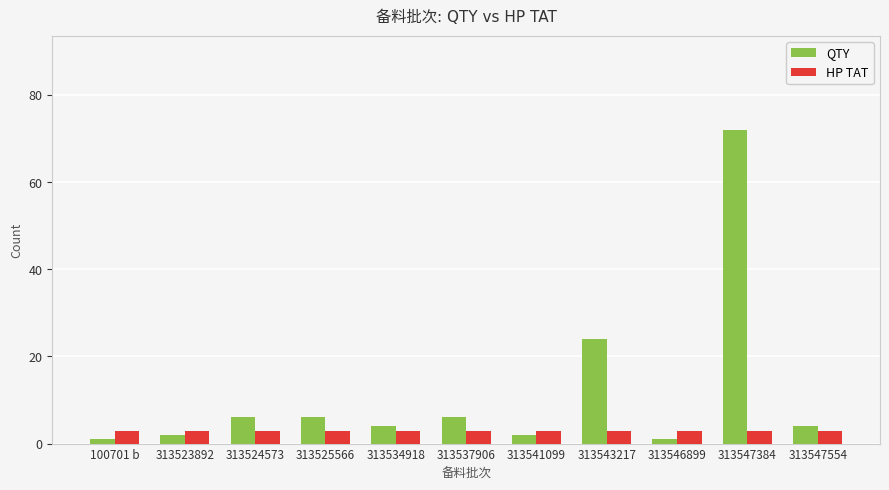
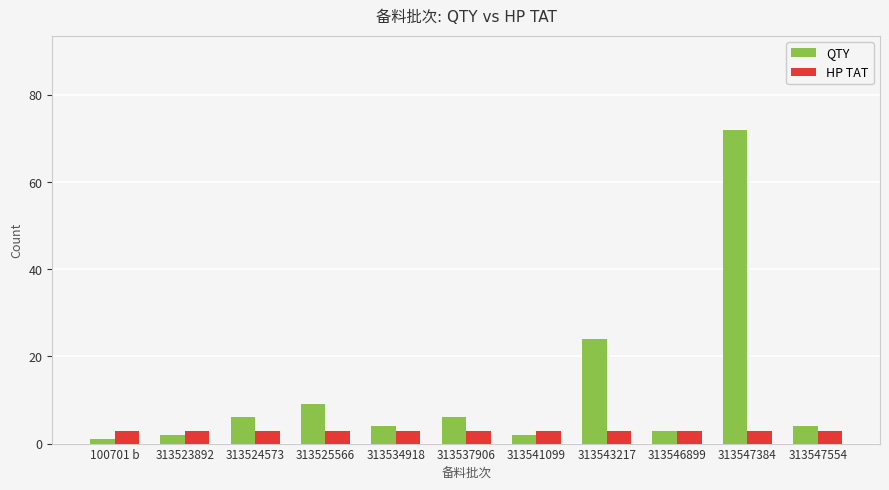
  {
    "QTY": {
      "100701 b": 1,
      "313523892": 2,
      "313524573": 6,
-     "313525566": 6,
+     "313525566": 9,
      "313534918": 4,
      "313537906": 6,
      "313541099": 2,
      "313543217": 24,
-     "313546899": 1,
+     "313546899": 3,
      "313547384": 72,
      "313547554": 4
    },
    "HP TAT": {
      "100701 b": 3,
      "313523892": 3,
      "313524573": 3,
      "313525566": 3,
      "313534918": 3,
      "313537906": 3,
      "313541099": 3,
      "313543217": 3,
      "313546899": 3,
      "313547384": 3,
      "313547554": 3
    }
  }
